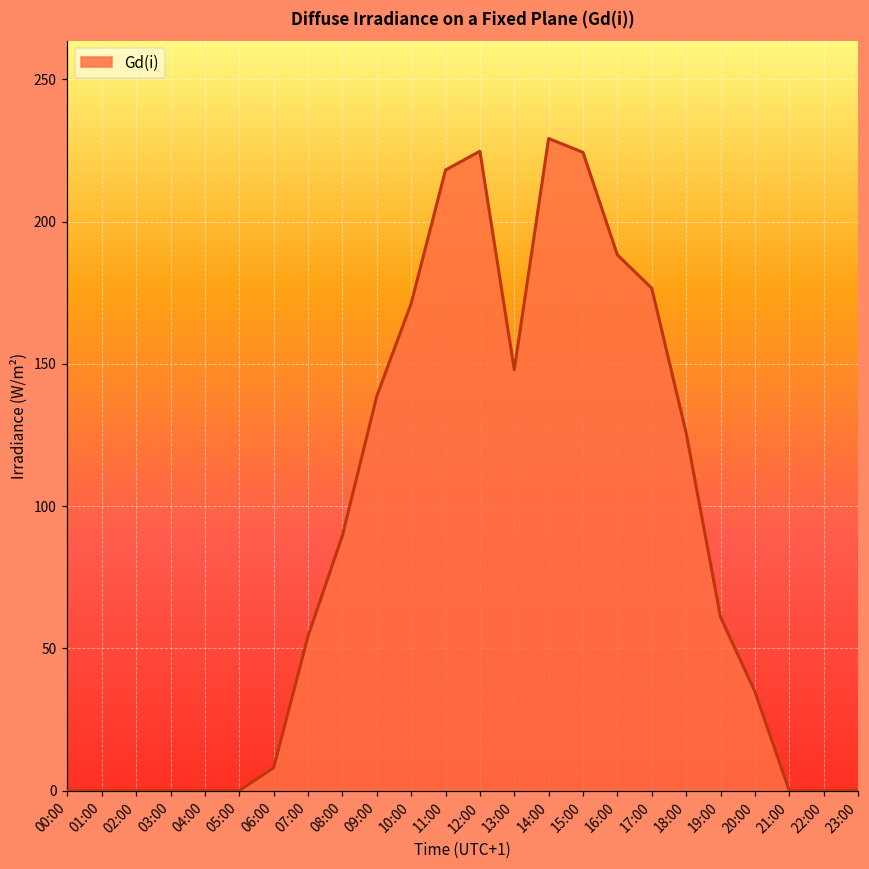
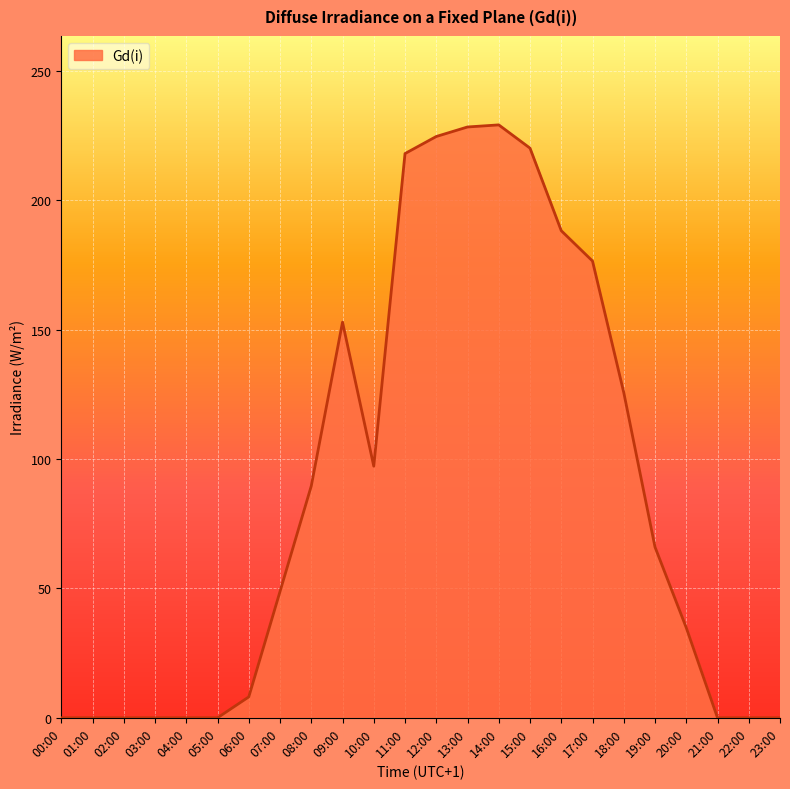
  {
    "00:00": 0,
    "01:00": 0,
    "02:00": 0,
    "03:00": 0,
    "04:00": 0,
    "05:00": 0,
    "06:00": 8,
-   "07:00": 54,
+   "07:00": 49,
    "08:00": 90,
-   "09:00": 139,
-   "10:00": 171,
+   "09:00": 153,
+   "10:00": 97,
    "11:00": 218,
    "12:00": 225,
-   "13:00": 148,
+   "13:00": 228,
    "14:00": 229,
-   "15:00": 224,
+   "15:00": 220,
    "16:00": 188,
    "17:00": 177,
    "18:00": 126,
-   "19:00": 61,
+   "19:00": 66,
    "20:00": 35,
    "21:00": 0,
    "22:00": 0,
    "23:00": 0
  }
